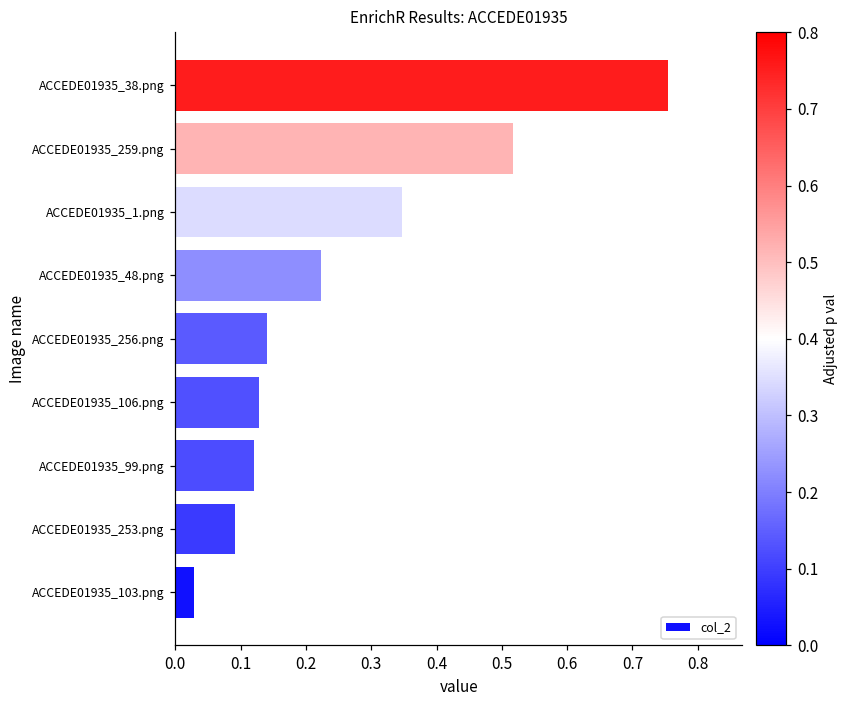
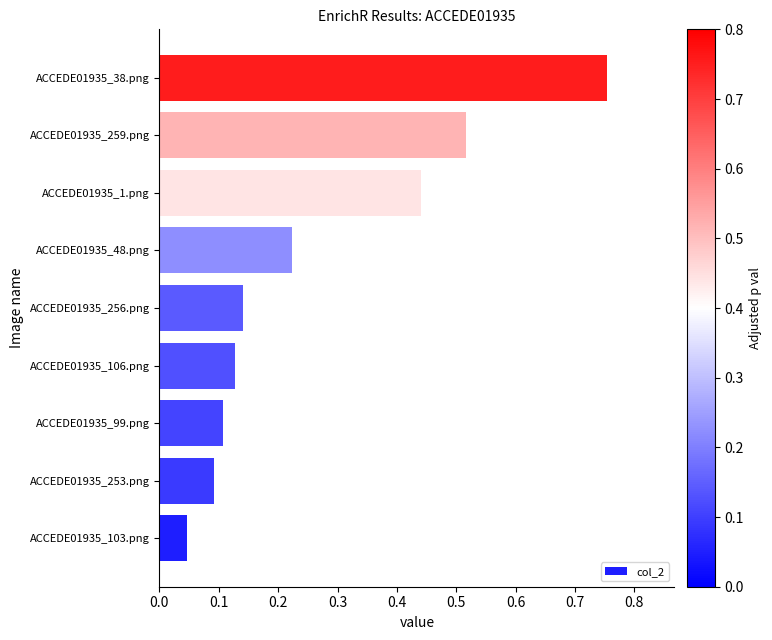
  {
    "ACCEDE01935_38.png": 0.75,
    "ACCEDE01935_259.png": 0.52,
-   "ACCEDE01935_1.png": 0.35,
+   "ACCEDE01935_1.png": 0.44,
    "ACCEDE01935_48.png": 0.22,
    "ACCEDE01935_256.png": 0.14,
    "ACCEDE01935_106.png": 0.13,
-   "ACCEDE01935_99.png": 0.12,
+   "ACCEDE01935_99.png": 0.11,
    "ACCEDE01935_253.png": 0.09,
-   "ACCEDE01935_103.png": 0.03
+   "ACCEDE01935_103.png": 0.05
  }
